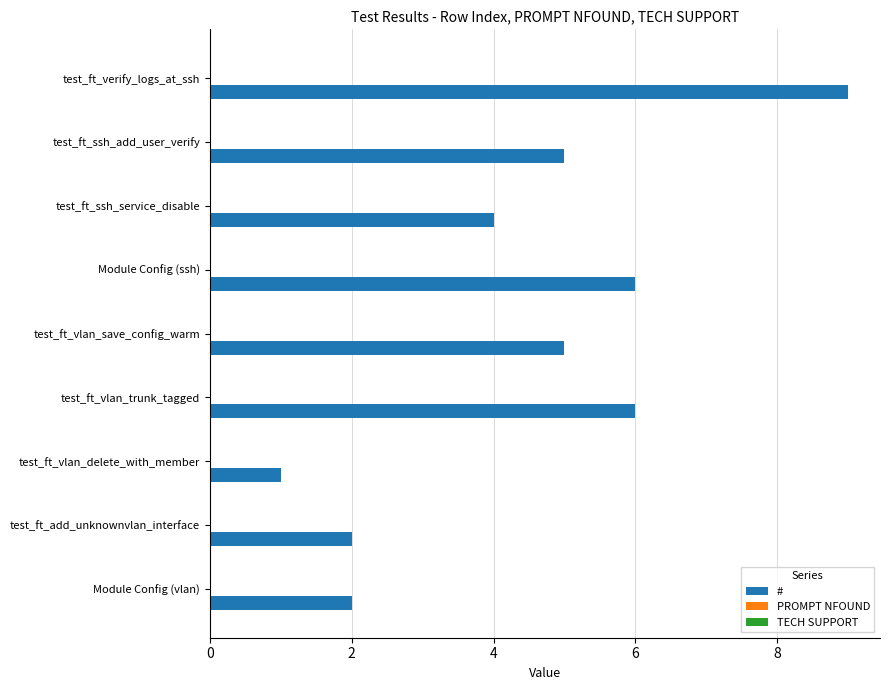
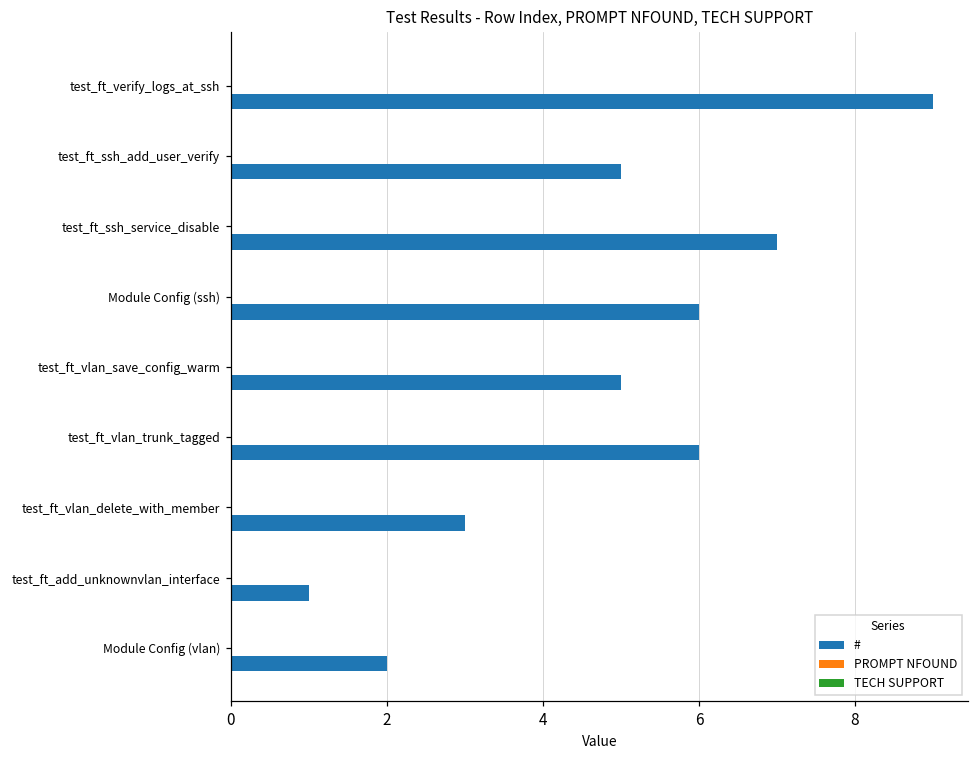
  {
    "#": {
      "test_ft_verify_logs_at_ssh": 9,
      "test_ft_ssh_add_user_verify": 5,
-     "test_ft_ssh_service_disable": 4,
+     "test_ft_ssh_service_disable": 7,
      "Module Config (ssh)": 6,
      "test_ft_vlan_save_config_warm": 5,
      "test_ft_vlan_trunk_tagged": 6,
-     "test_ft_vlan_delete_with_member": 1,
-     "test_ft_add_unknownvlan_interface": 2,
+     "test_ft_vlan_delete_with_member": 3,
+     "test_ft_add_unknownvlan_interface": 1,
      "Module Config (vlan)": 2
    },
    "PROMPT NFOUND": {
      "test_ft_verify_logs_at_ssh": 0,
      "test_ft_ssh_add_user_verify": 0,
      "test_ft_ssh_service_disable": 0,
      "Module Config (ssh)": 0,
      "test_ft_vlan_save_config_warm": 0,
      "test_ft_vlan_trunk_tagged": 0,
      "test_ft_vlan_delete_with_member": 0,
      "test_ft_add_unknownvlan_interface": 0,
      "Module Config (vlan)": 0
    },
    "TECH SUPPORT": {
      "test_ft_verify_logs_at_ssh": 0,
      "test_ft_ssh_add_user_verify": 0,
      "test_ft_ssh_service_disable": 0,
      "Module Config (ssh)": 0,
      "test_ft_vlan_save_config_warm": 0,
      "test_ft_vlan_trunk_tagged": 0,
      "test_ft_vlan_delete_with_member": 0,
      "test_ft_add_unknownvlan_interface": 0,
      "Module Config (vlan)": 0
    }
  }
